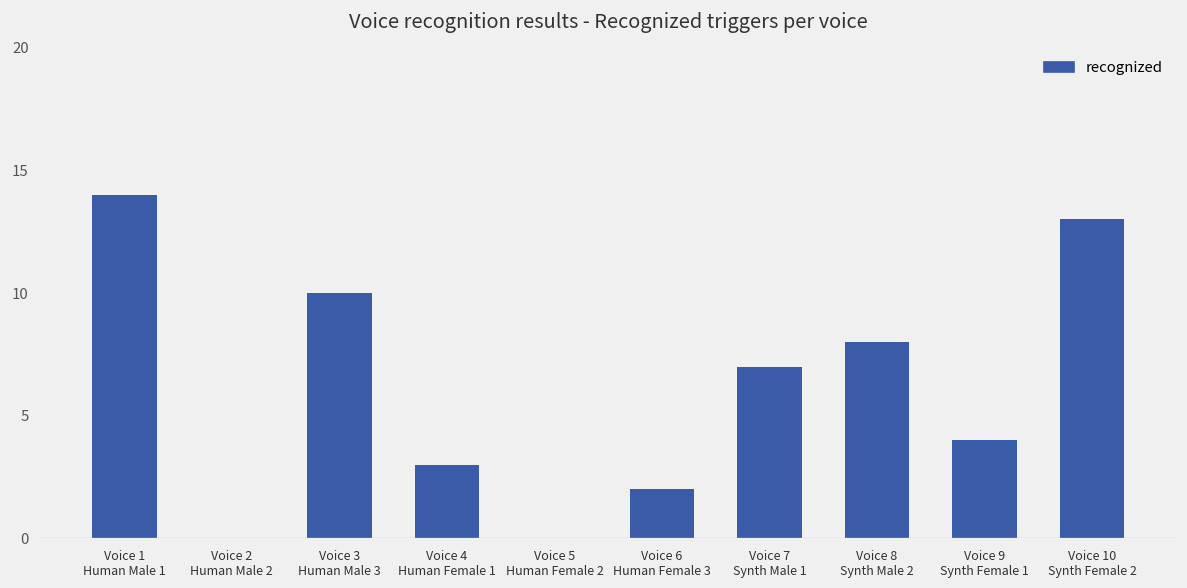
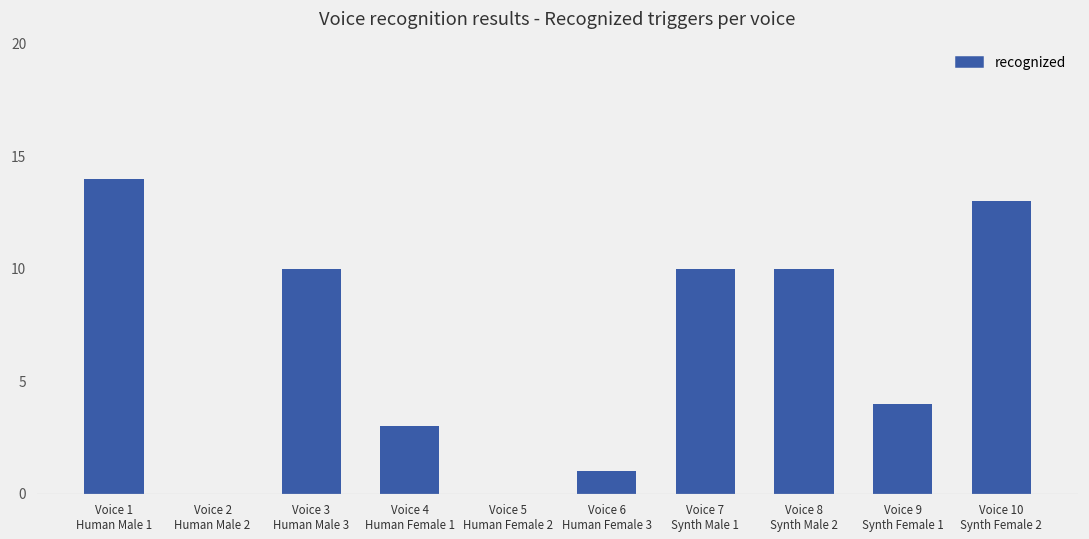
  {
    "Voice 1 Human Male 1": 14,
    "Voice 2 Human Male 2": 0,
    "Voice 3 Human Male 3": 10,
    "Voice 4 Human Female 1": 3,
    "Voice 5 Human Female 2": 0,
-   "Voice 6 Human Female 3": 2,
-   "Voice 7 Synth Male 1": 7,
-   "Voice 8 Synth Male 2": 8,
+   "Voice 6 Human Female 3": 1,
+   "Voice 7 Synth Male 1": 10,
+   "Voice 8 Synth Male 2": 10,
    "Voice 9 Synth Female 1": 4,
    "Voice 10 Synth Female 2": 13
  }
